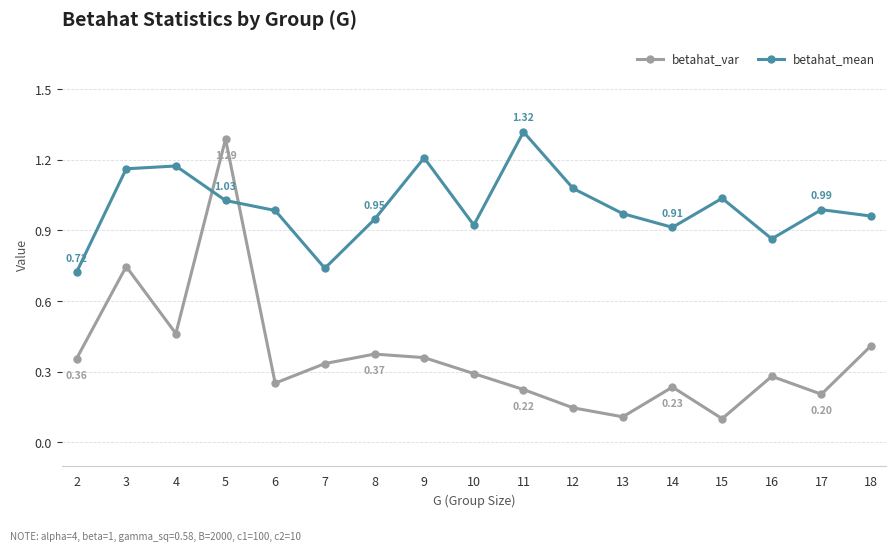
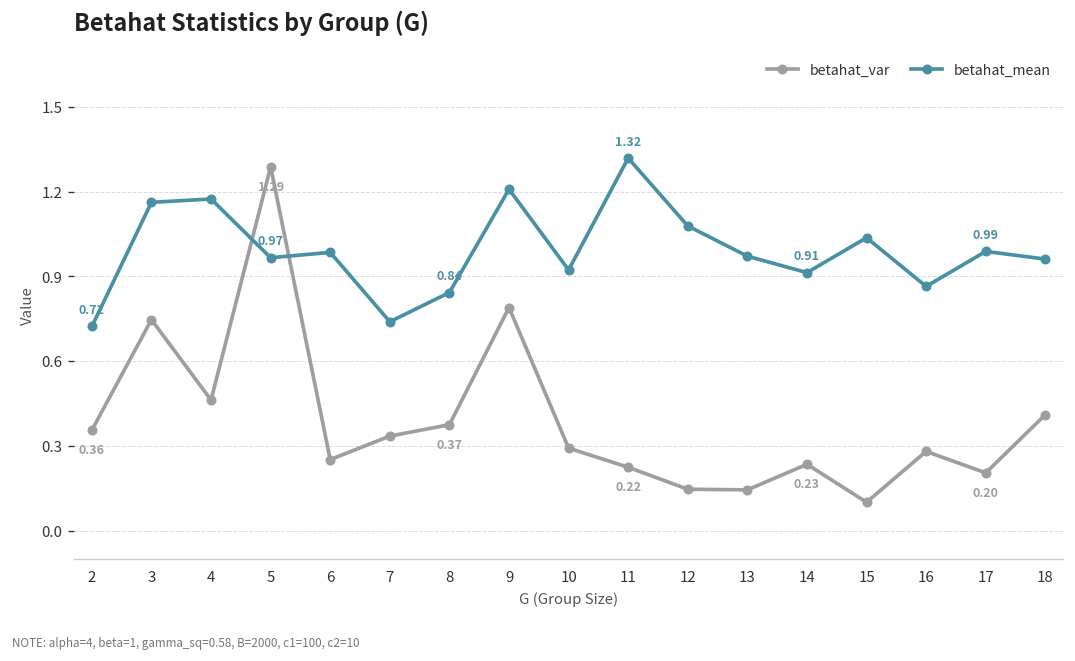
  {
    "betahat_var": {
      "3": 0.75,
      "4": 0.46,
      "6": 0.25,
      "7": 0.33,
-     "9": 0.36,
+     "9": 0.79,
      "10": 0.29,
      "12": 0.15,
-     "13": 0.11,
+     "13": 0.14,
      "15": 0.10,
      "16": 0.28,
      "18": 0.41
    },
    "betahat_mean": {
      "2": 0.72,
-     "5": 1.03,
-     "8": 0.95,
+     "5": 0.97,
+     "8": 0.84,
      "11": 1.32,
      "14": 0.91,
      "17": 0.99
    }
  }
